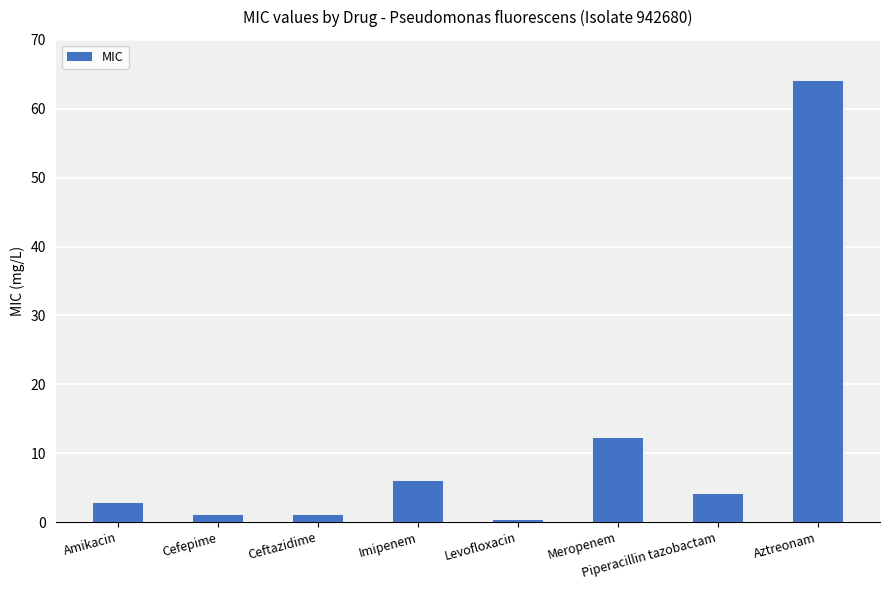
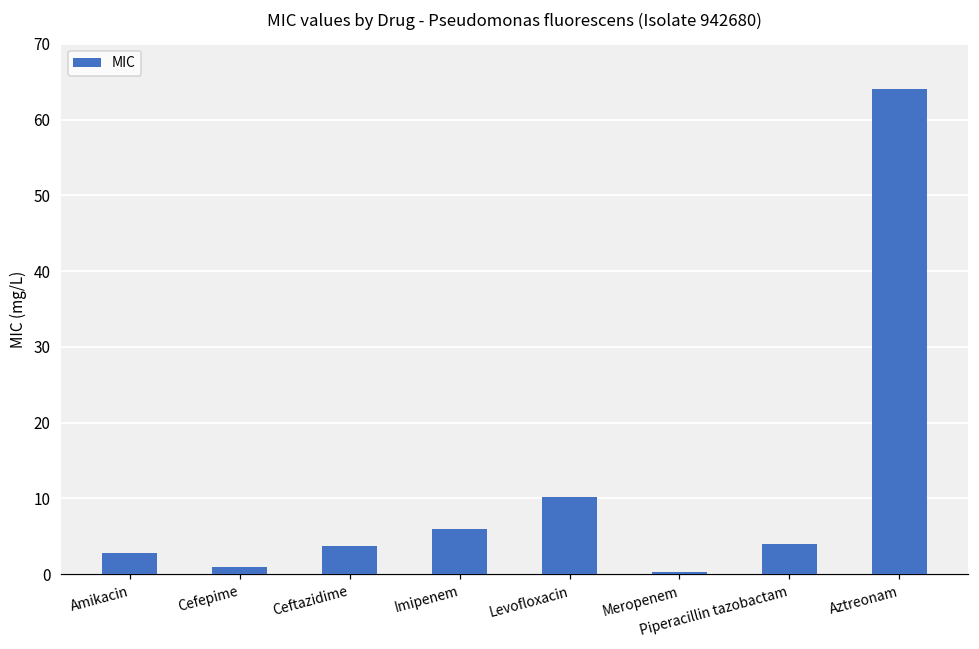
  {
    "Amikacin": 3,
    "Cefepime": 1,
-   "Ceftazidime": 1,
+   "Ceftazidime": 4,
    "Imipenem": 6,
-   "Levofloxacin": 0,
-   "Meropenem": 12,
+   "Levofloxacin": 10,
+   "Meropenem": 0,
    "Piperacillin tazobactam": 4,
    "Aztreonam": 64
  }
